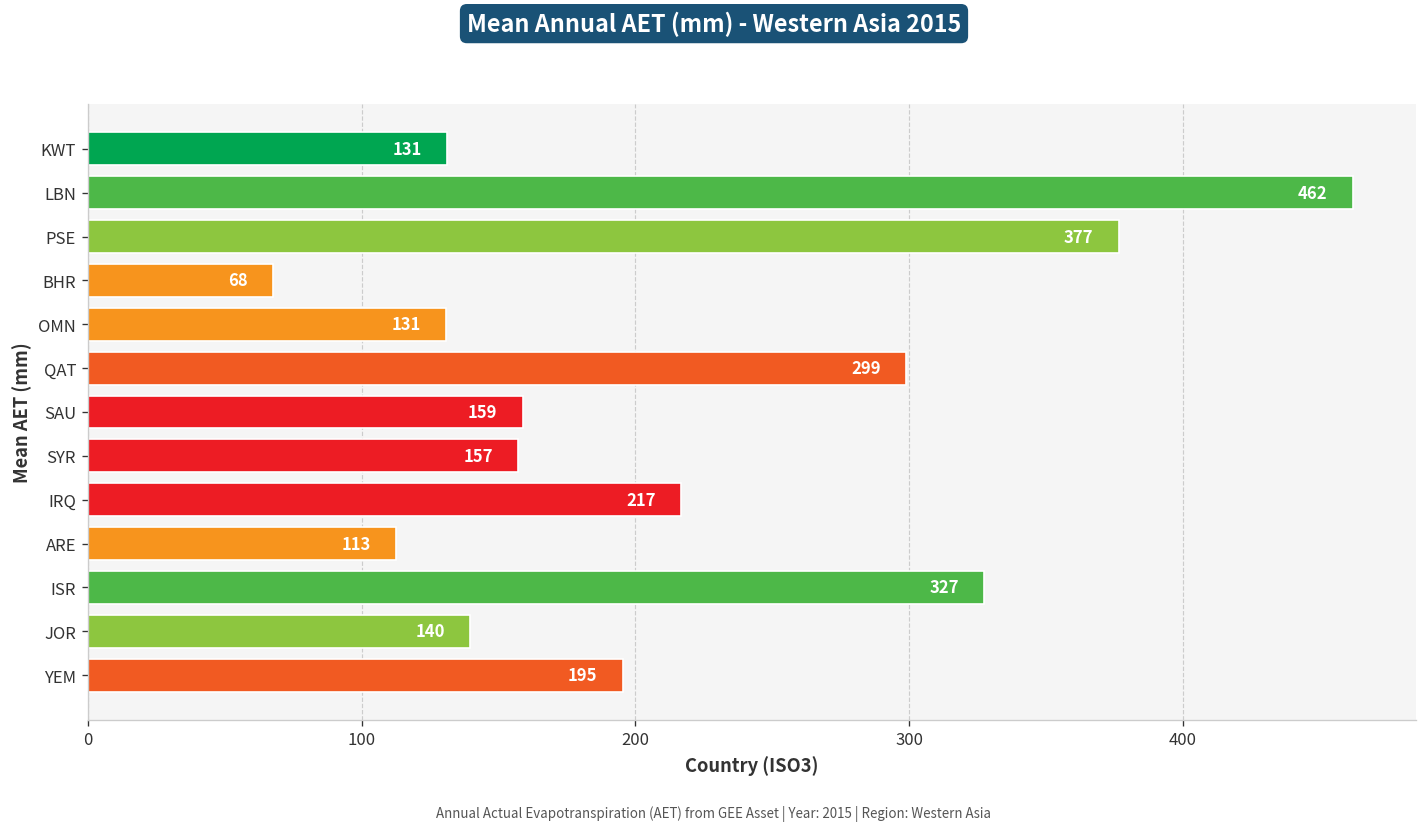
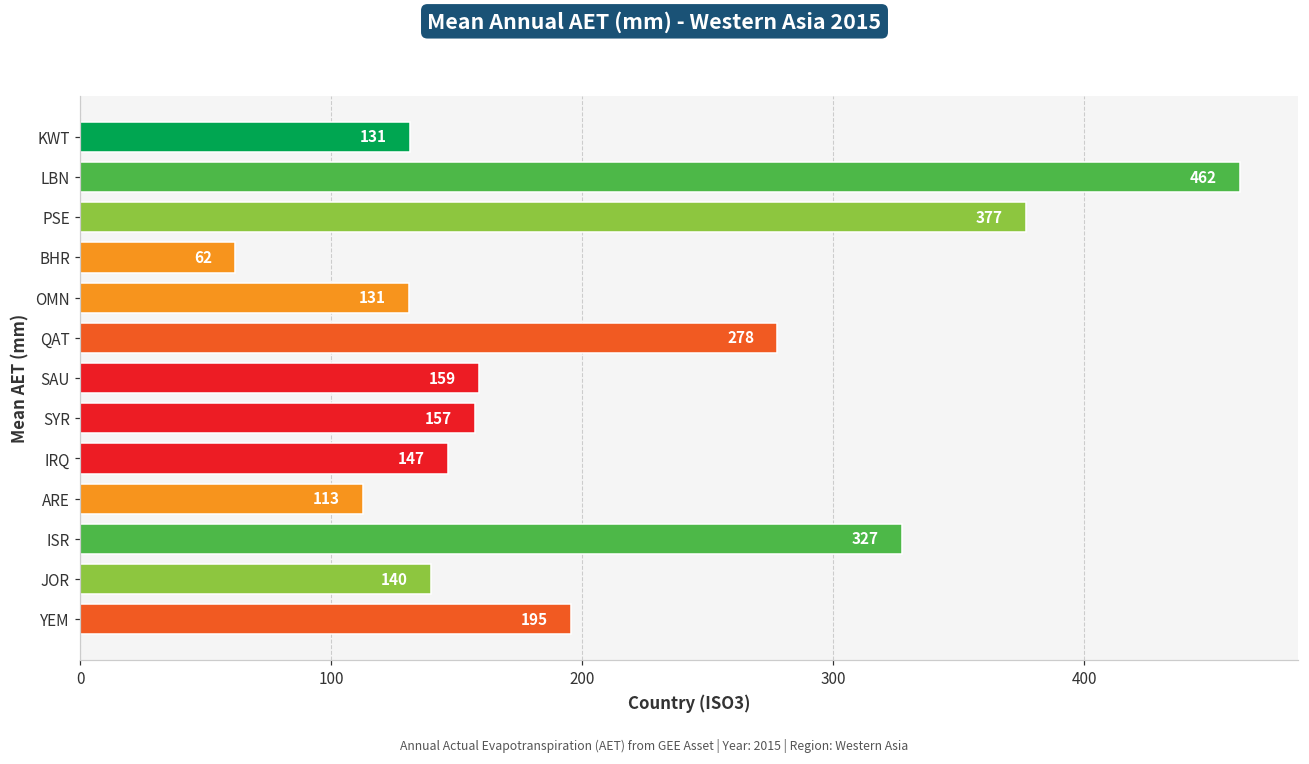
  {
    "KWT": 131,
    "LBN": 462,
    "PSE": 377,
-   "BHR": 68,
+   "BHR": 62,
    "OMN": 131,
-   "QAT": 299,
+   "QAT": 278,
    "SAU": 159,
    "SYR": 157,
-   "IRQ": 217,
+   "IRQ": 147,
    "ARE": 113,
    "ISR": 327,
    "JOR": 140,
    "YEM": 195
  }
